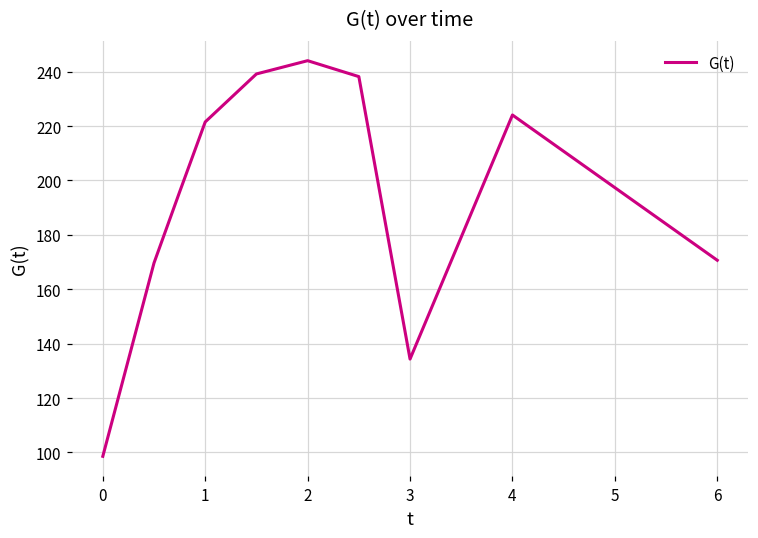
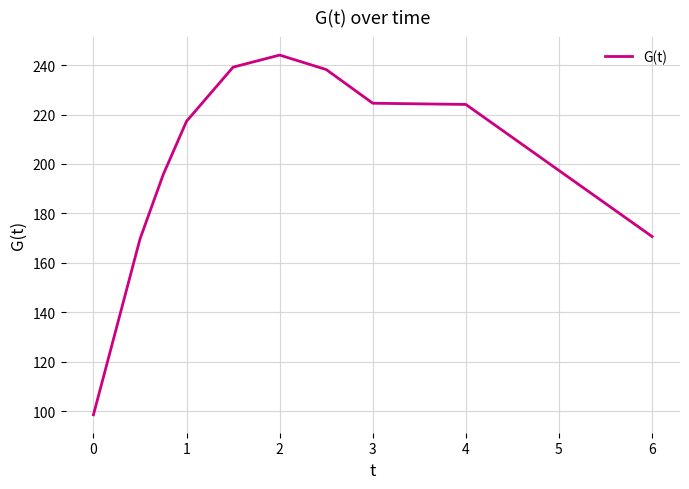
  {
    "0": 99,
-   "1": 222,
+   "1": 217,
    "2": 244,
-   "3": 134,
+   "3": 225,
    "4": 224,
    "6": 171
  }
